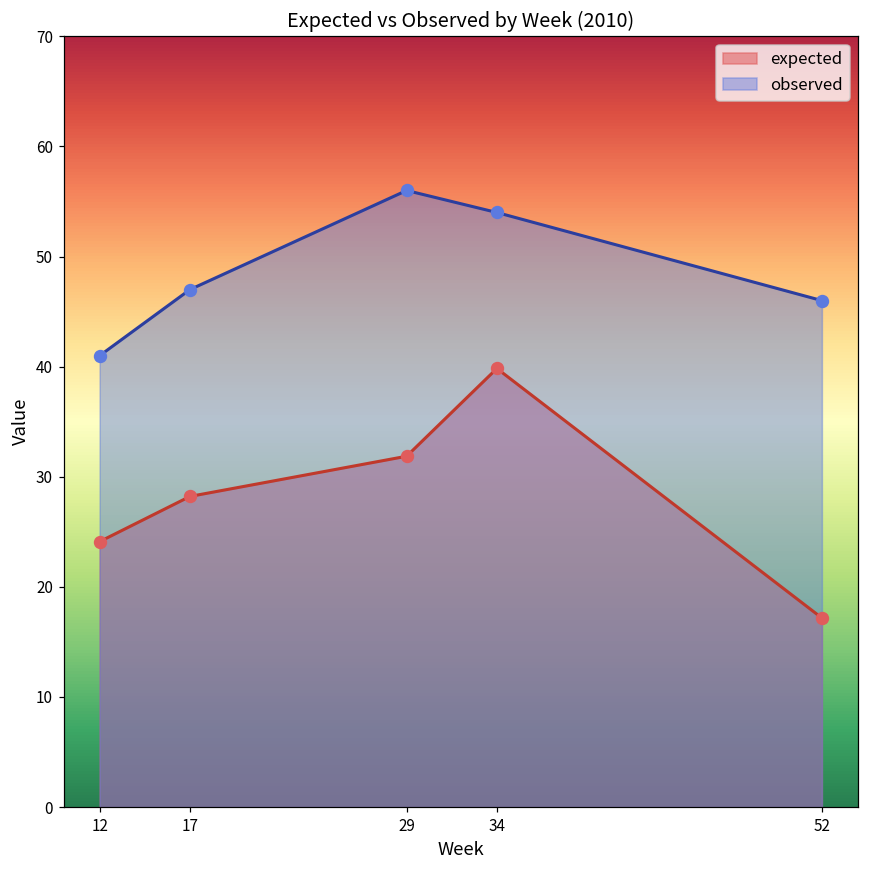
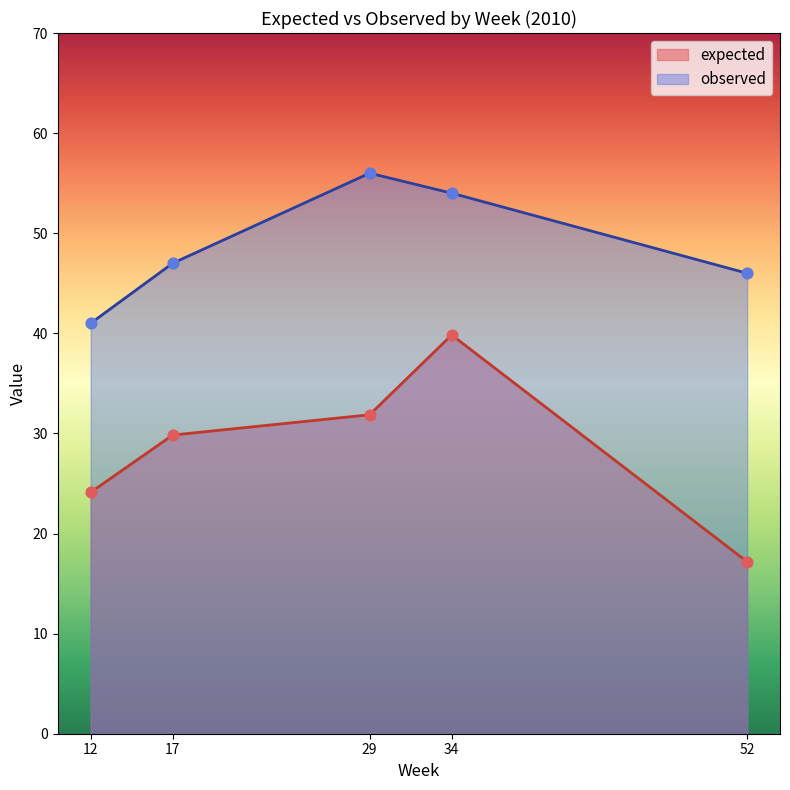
  {
    "expected": {
      "12": 24.1,
-     "17": 28.2,
+     "17": 29.8,
      "29": 31.9,
      "34": 39.8,
      "52": 17.2
    },
    "observed": {
      "12": 41.0,
      "17": 47.0,
      "29": 56.0,
      "34": 54.0,
      "52": 46.0
    }
  }
